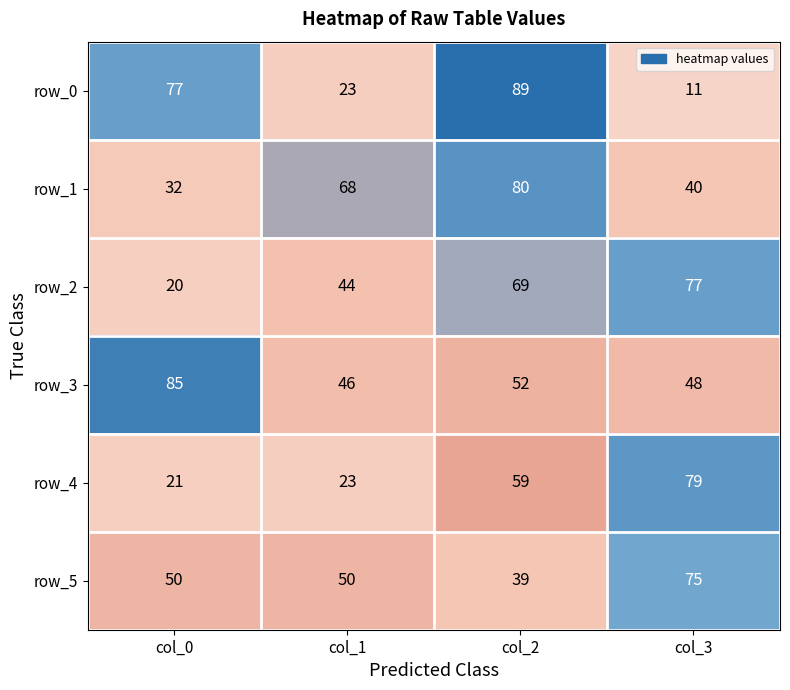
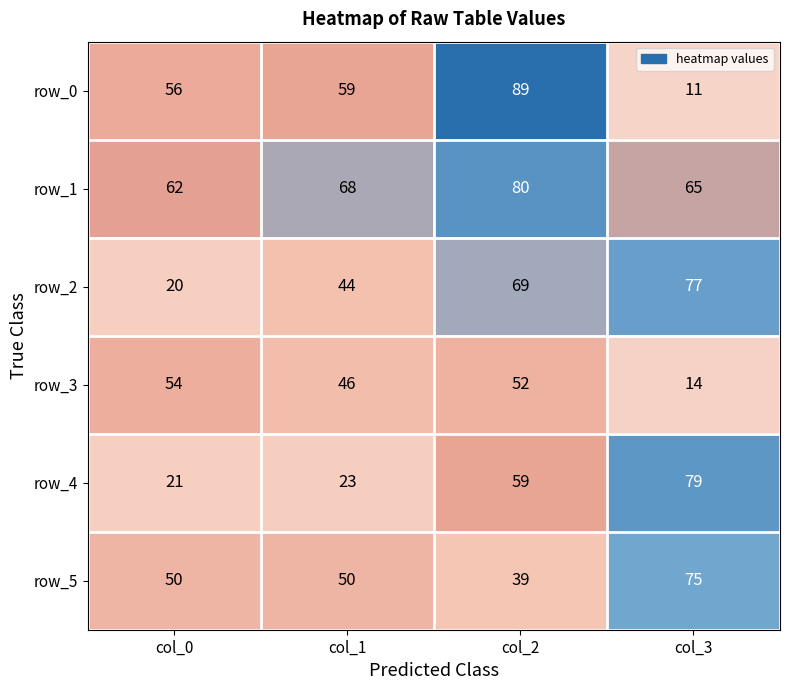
  {
    "row_0": {
-     "col_0": 77,
-     "col_1": 23,
+     "col_0": 56,
+     "col_1": 59,
      "col_2": 89,
      "col_3": 11
    },
    "row_1": {
-     "col_0": 32,
+     "col_0": 62,
      "col_1": 68,
      "col_2": 80,
-     "col_3": 40
+     "col_3": 65
    },
    "row_2": {
      "col_0": 20,
      "col_1": 44,
      "col_2": 69,
      "col_3": 77
    },
    "row_3": {
-     "col_0": 85,
+     "col_0": 54,
      "col_1": 46,
      "col_2": 52,
-     "col_3": 48
+     "col_3": 14
    },
    "row_4": {
      "col_0": 21,
      "col_1": 23,
      "col_2": 59,
      "col_3": 79
    },
    "row_5": {
      "col_0": 50,
      "col_1": 50,
      "col_2": 39,
      "col_3": 75
    }
  }
